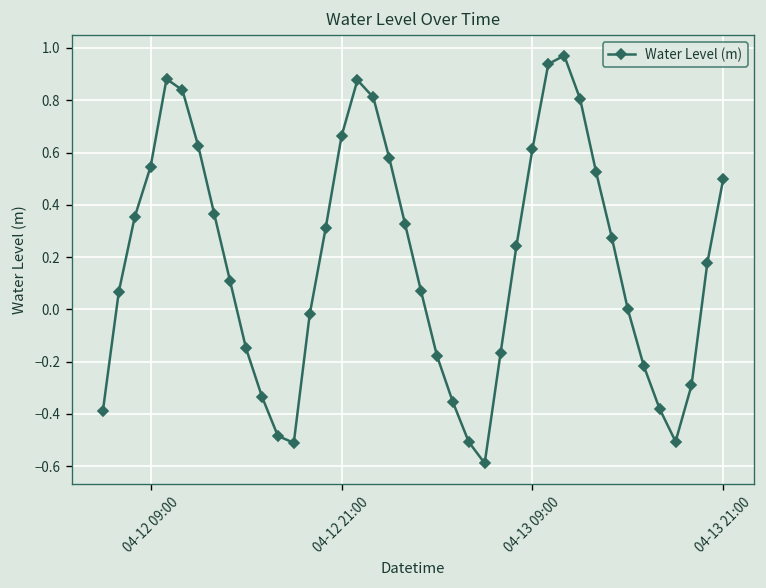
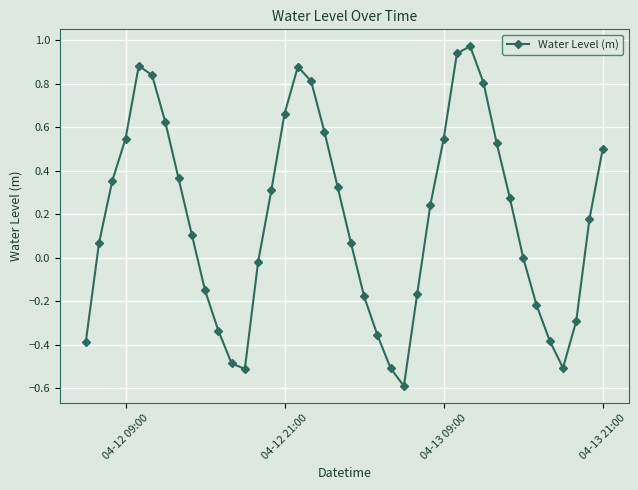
  {
    "04-12 09:00": 0.55,
    "04-12 21:00": 0.66,
-   "04-13 09:00": 0.61,
+   "04-13 09:00": 0.55,
    "04-13 21:00": 0.50
  }
